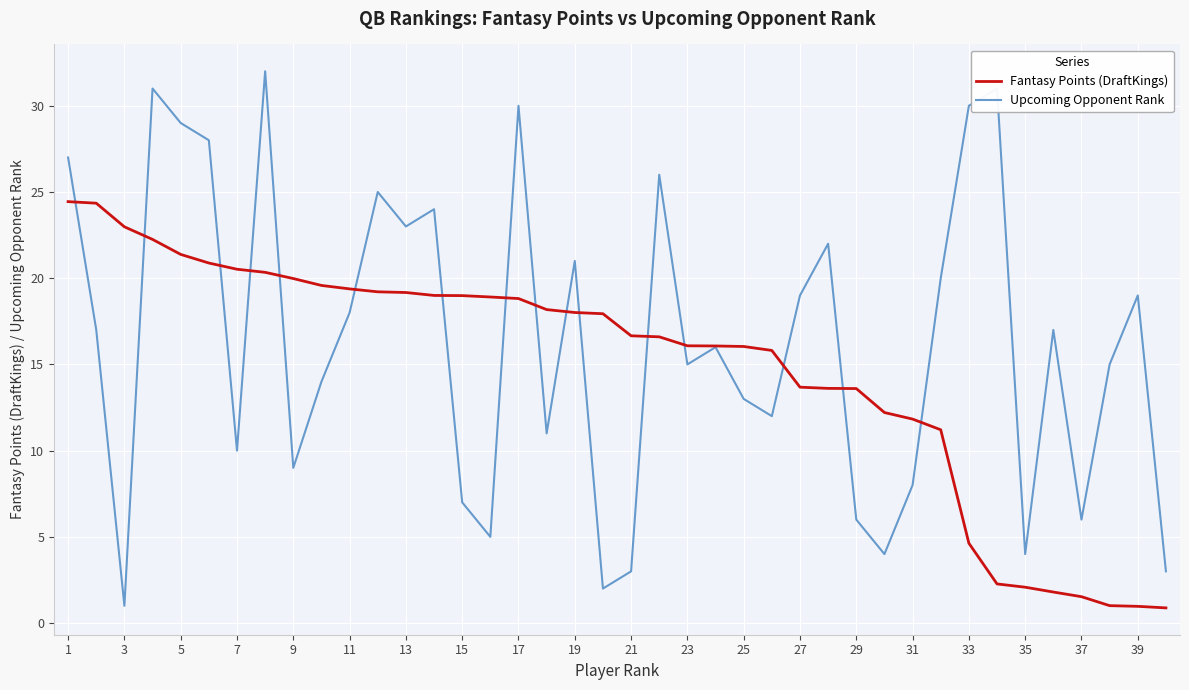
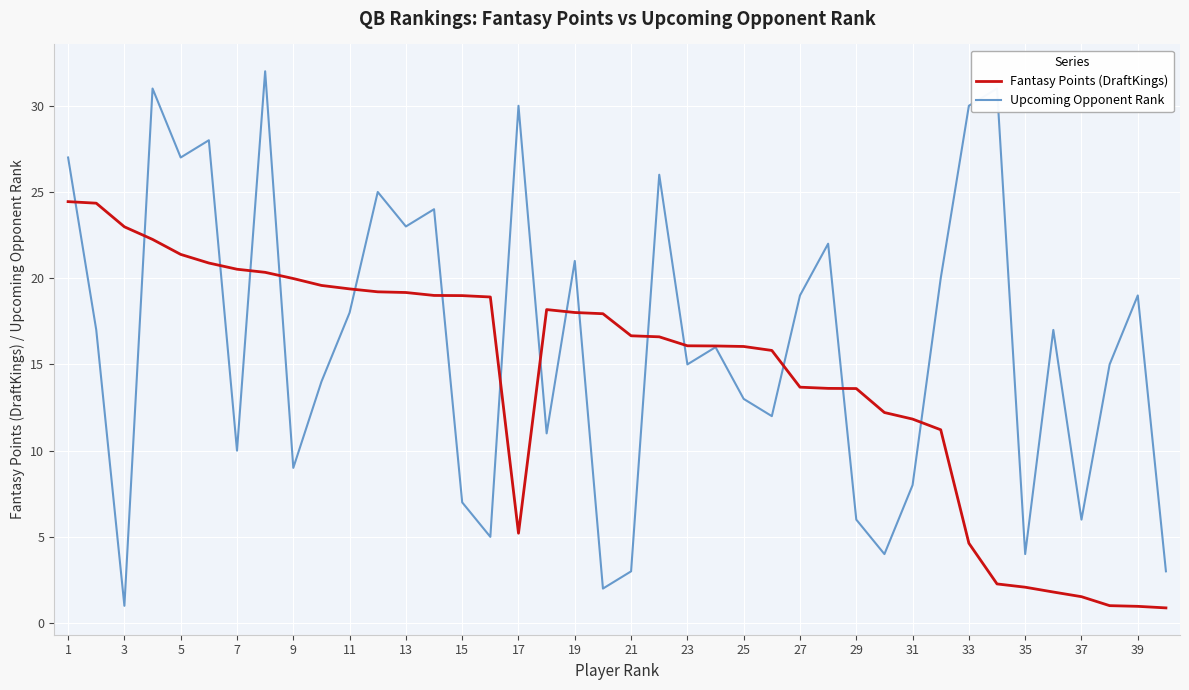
  {
    "Fantasy Points (DraftKings)": {
      "1": 24.4,
      "3": 23.0,
      "5": 21.4,
      "7": 20.5,
      "9": 20.0,
      "11": 19.4,
      "13": 19.2,
      "15": 19.0,
-     "17": 18.8,
+     "17": 5.2,
      "19": 18.0,
      "21": 16.7,
      "23": 16.1,
      "25": 16.0,
      "27": 13.7,
      "29": 13.6,
      "31": 11.8,
      "33": 4.6,
      "35": 2.1,
      "37": 1.5,
      "39": 1.0
    },
    "Upcoming Opponent Rank": {
      "1": 27,
      "3": 1,
-     "5": 29,
+     "5": 27,
      "7": 10,
      "9": 9,
      "11": 18,
      "13": 23,
      "15": 7,
      "17": 30,
      "19": 21,
      "21": 3,
      "23": 15,
      "25": 13,
      "27": 19,
      "29": 6,
      "31": 8,
      "33": 30,
      "35": 4,
      "37": 6,
      "39": 19
    }
  }
